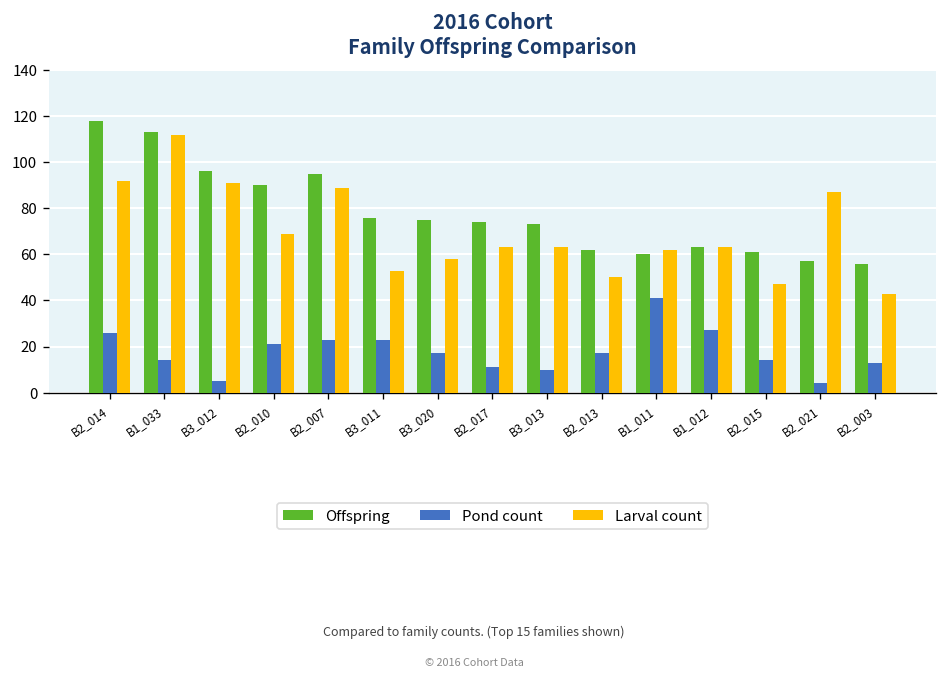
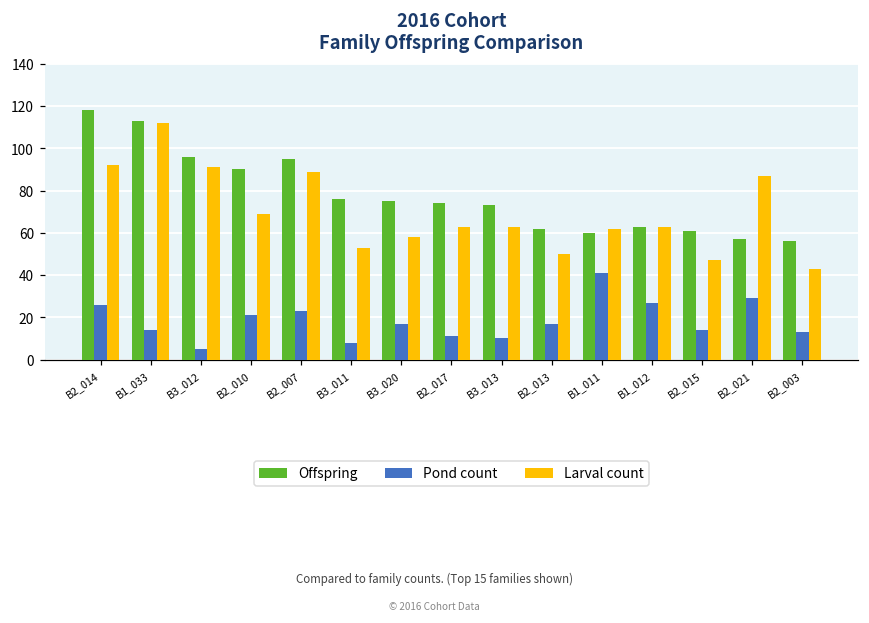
  {
    "Offspring": {
      "B2_014": 118,
      "B1_033": 113,
      "B3_012": 96,
      "B2_010": 90,
      "B2_007": 95,
      "B3_011": 76,
      "B3_020": 75,
      "B2_017": 74,
      "B3_013": 73,
      "B2_013": 62,
      "B1_011": 60,
      "B1_012": 63,
      "B2_015": 61,
      "B2_021": 57,
      "B2_003": 56
    },
    "Pond count": {
      "B2_014": 26,
      "B1_033": 14,
      "B3_012": 5,
      "B2_010": 21,
      "B2_007": 23,
-     "B3_011": 23,
+     "B3_011": 8,
      "B3_020": 17,
      "B2_017": 11,
      "B3_013": 10,
      "B2_013": 17,
      "B1_011": 41,
      "B1_012": 27,
      "B2_015": 14,
-     "B2_021": 4,
+     "B2_021": 29,
      "B2_003": 13
    },
    "Larval count": {
      "B2_014": 92,
      "B1_033": 112,
      "B3_012": 91,
      "B2_010": 69,
      "B2_007": 89,
      "B3_011": 53,
      "B3_020": 58,
      "B2_017": 63,
      "B3_013": 63,
      "B2_013": 50,
      "B1_011": 62,
      "B1_012": 63,
      "B2_015": 47,
      "B2_021": 87,
      "B2_003": 43
    }
  }
